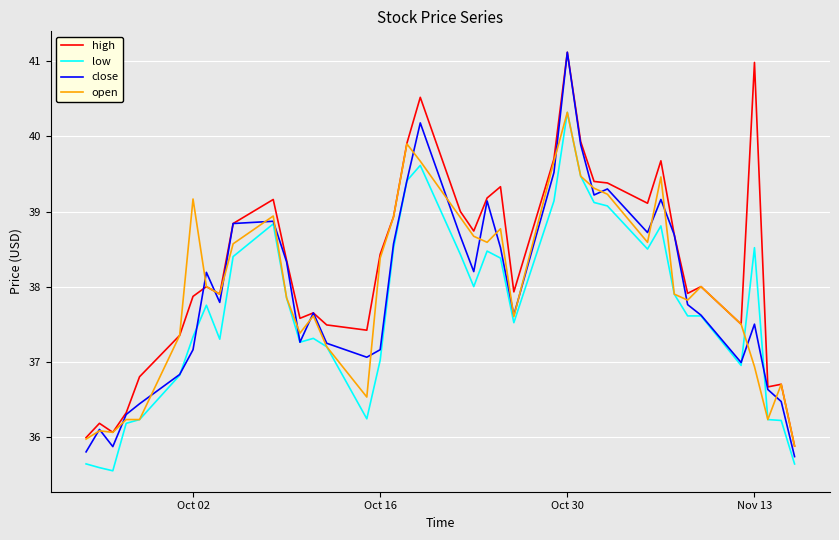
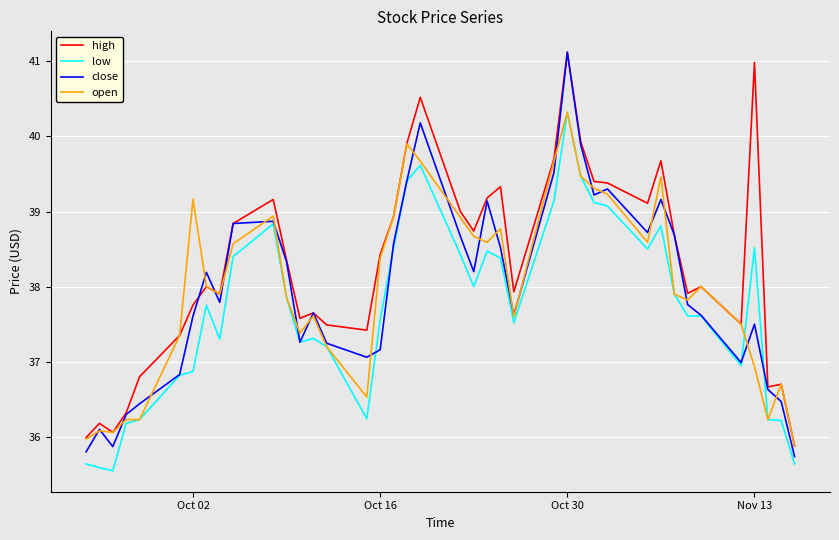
  {
    "high": {
-     "Oct 02": 37.9,
+     "Oct 02": 37.8,
      "Oct 16": 38.4,
      "Nov 13": 41.0
    },
    "low": {
-     "Oct 02": 37.3,
-     "Oct 16": 37.0,
+     "Oct 02": 36.9,
+     "Oct 16": 37.6,
      "Nov 13": 38.5
    },
    "close": {
-     "Oct 02": 37.2,
+     "Oct 02": 37.6,
      "Oct 16": 37.2,
      "Nov 13": 37.5
    },
    "open": {
      "Oct 02": 39.2,
      "Oct 16": 38.4,
      "Nov 13": 36.9
    }
  }
